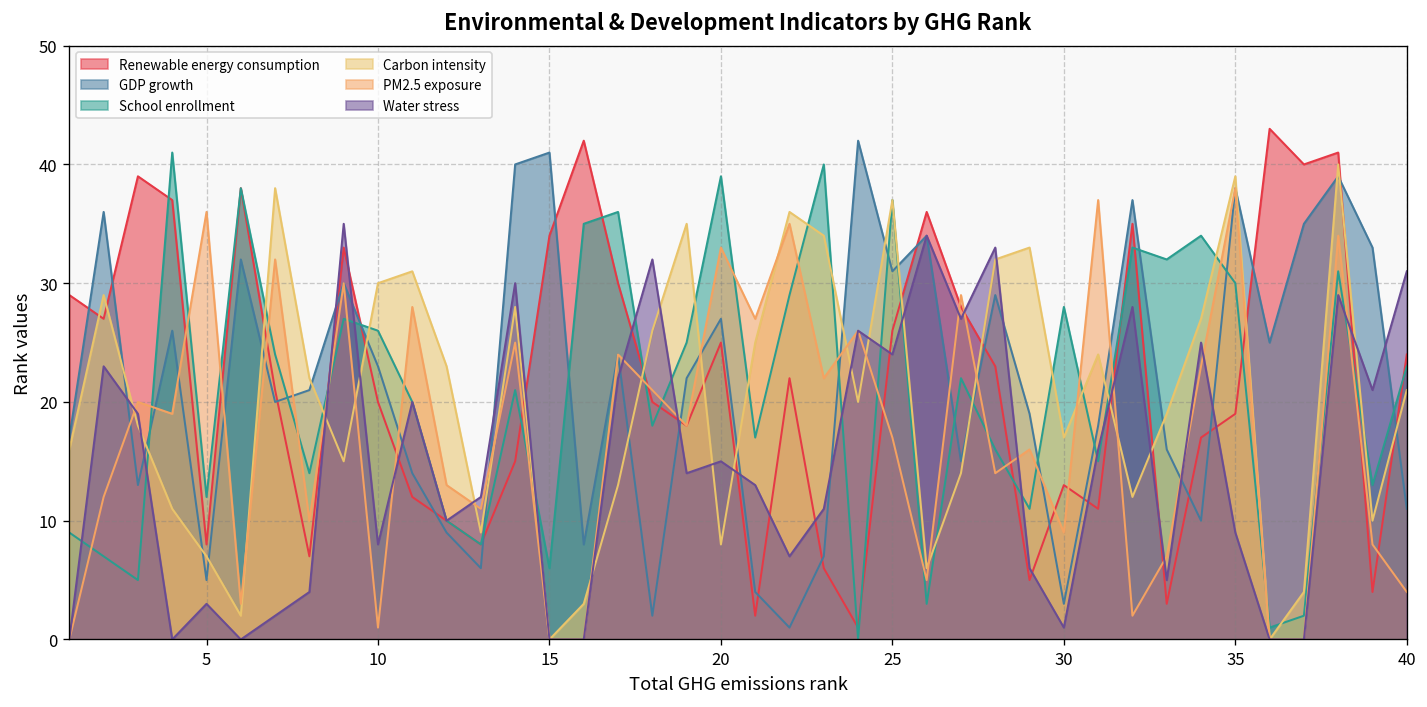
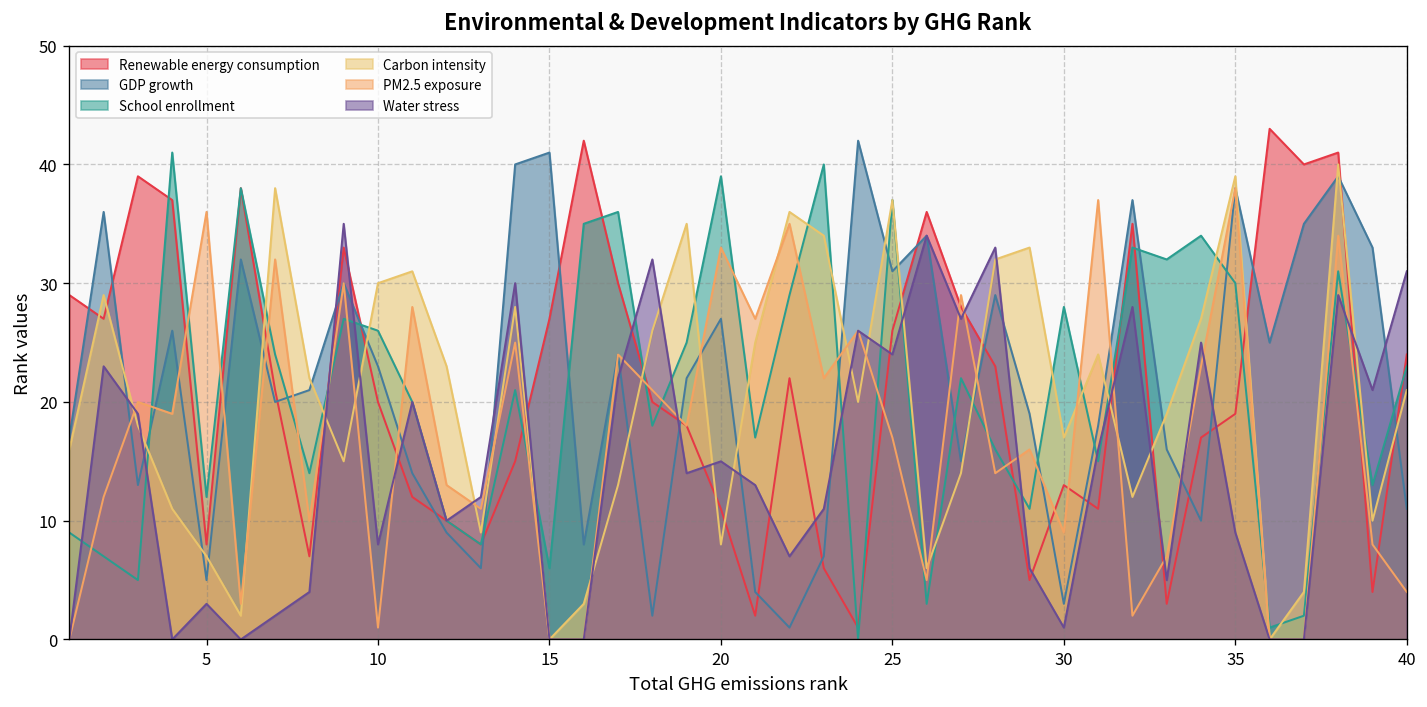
  {
    "Renewable energy consumption": {
      "5": 8,
      "10": 20,
-     "15": 34,
-     "20": 25,
+     "15": 27,
+     "20": 11,
      "25": 26,
      "30": 13,
      "35": 19,
      "40": 24
    }
  }
